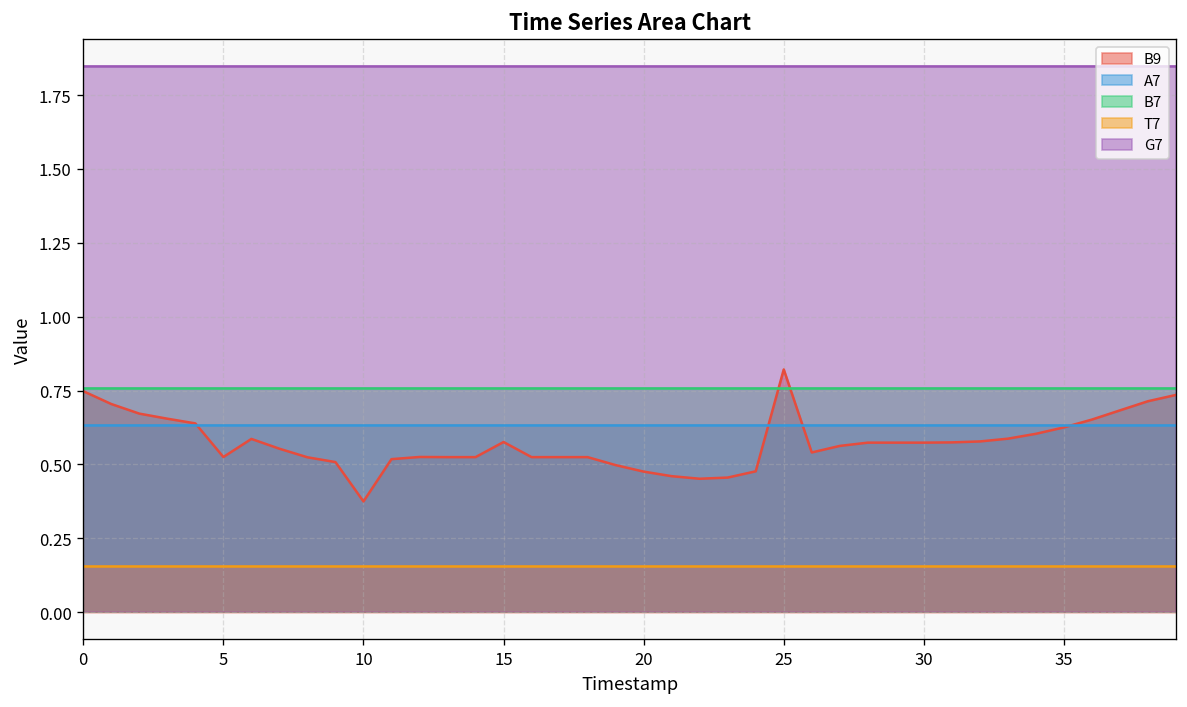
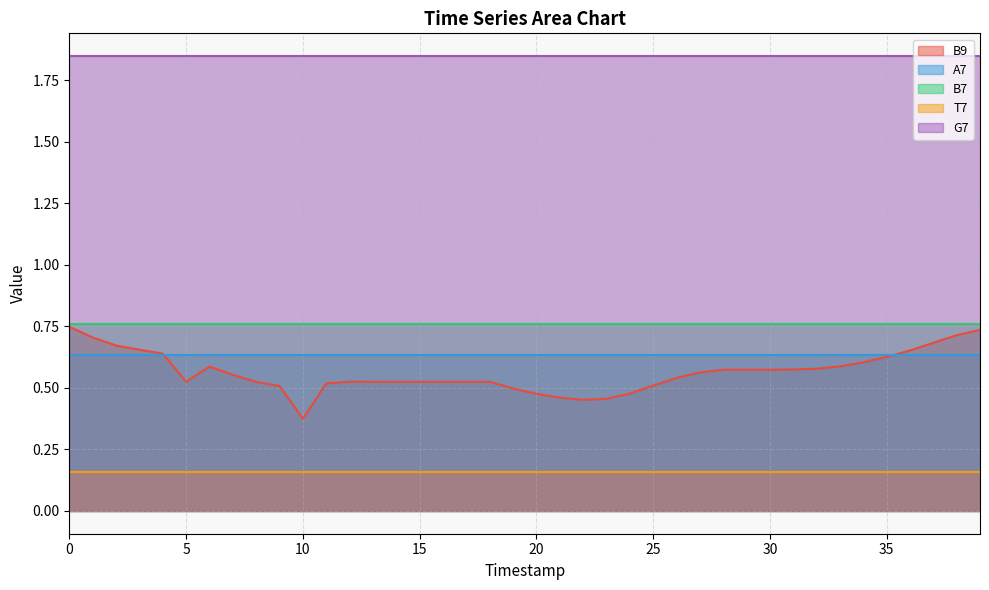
  {
    "B9": {
      "0": 0.75,
      "5": 0.53,
      "10": 0.37,
-     "15": 0.58,
+     "15": 0.52,
      "20": 0.48,
-     "25": 0.82,
+     "25": 0.51,
      "30": 0.57
    },
    "A7": {
      "0": 0.63,
      "5": 0.63,
      "10": 0.63,
      "15": 0.63,
      "20": 0.63,
      "25": 0.63,
      "30": 0.63
    },
    "B7": {
      "0": 0.76,
      "5": 0.76,
      "10": 0.76,
      "15": 0.76,
      "20": 0.76,
      "25": 0.76,
      "30": 0.76,
      "35": 0.76
    },
    "T7": {
      "0": 0.16,
      "5": 0.16,
      "10": 0.16,
      "15": 0.16,
      "20": 0.16,
      "25": 0.16,
      "30": 0.16,
      "35": 0.16
    },
    "G7": {
      "0": 1.85,
      "5": 1.85,
      "10": 1.85,
      "15": 1.85,
      "20": 1.85,
      "25": 1.85,
      "30": 1.85,
      "35": 1.85
    }
  }
